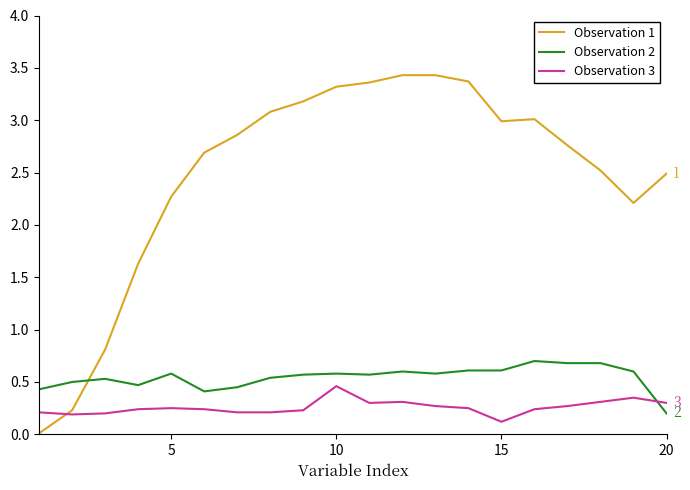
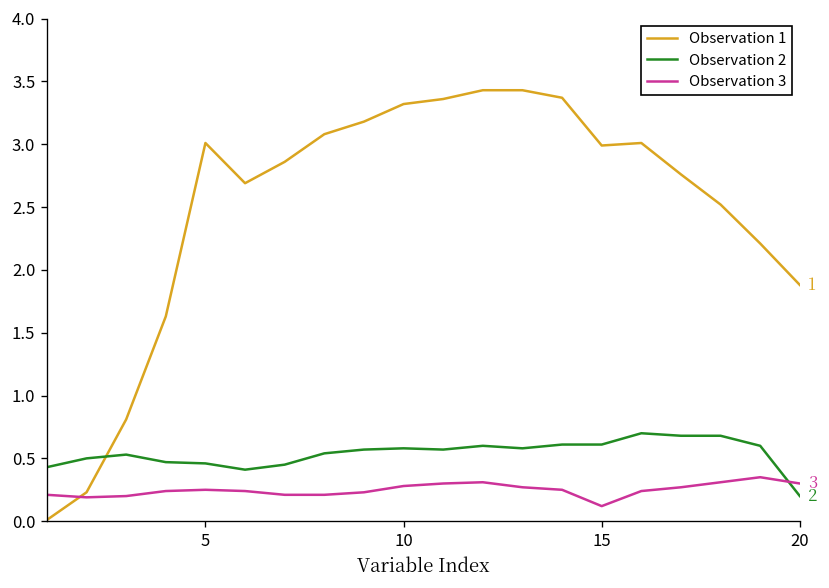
  {
    "Observation 1": {
-     "5": 2.27,
+     "5": 3.01,
      "10": 3.32,
      "15": 2.99,
-     "20": 2.49
+     "20": 1.88
    },
    "Observation 2": {
-     "5": 0.58,
+     "5": 0.46,
      "10": 0.58,
      "15": 0.61
    },
    "Observation 3": {
      "5": 0.25,
-     "10": 0.46,
+     "10": 0.28,
      "15": 0.12
    }
  }
